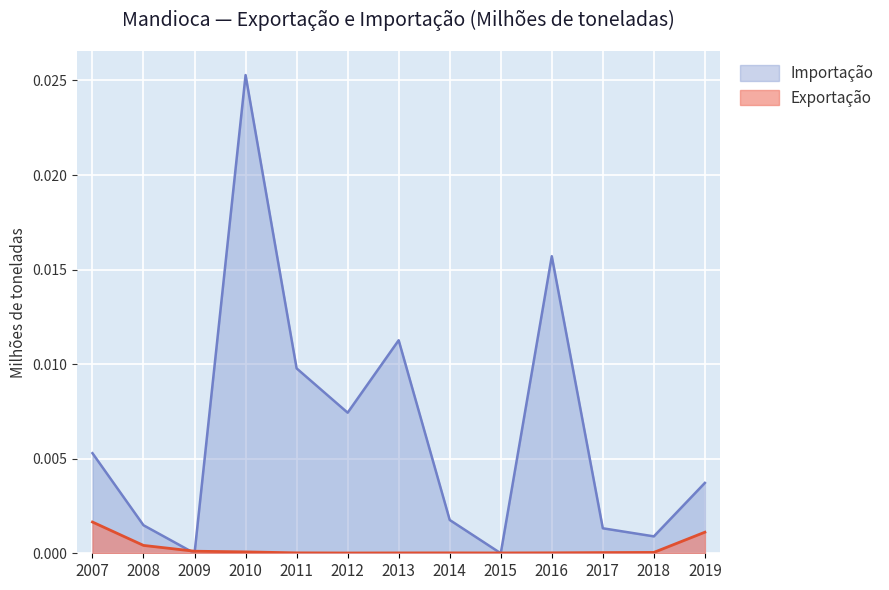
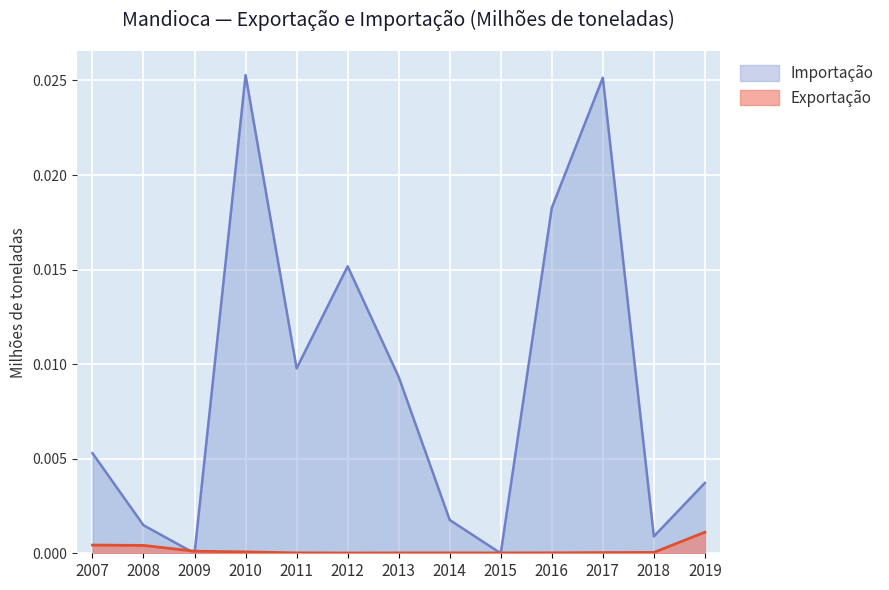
  {
    "Importação": {
      "2007": 0.0053,
      "2008": 0.0015,
      "2010": 0.0253,
      "2011": 0.0098,
-     "2012": 0.0074,
-     "2013": 0.0113,
+     "2012": 0.0152,
+     "2013": 0.0093,
      "2014": 0.0018,
-     "2016": 0.0157,
-     "2017": 0.0013,
+     "2016": 0.0183,
+     "2017": 0.0251,
      "2018": 0.0009,
      "2019": 0.0037
    },
    "Exportação": {
-     "2007": 0.0017,
+     "2007": 0.0004,
      "2008": 0.0004,
      "2010": 0.0001,
      "2011": 0.0000,
      "2012": 0.0000,
      "2013": 0.0000,
      "2014": 0.0000,
      "2016": 0.0000,
      "2017": 0.0000,
      "2018": 0.0000,
      "2019": 0.0011
    }
  }
